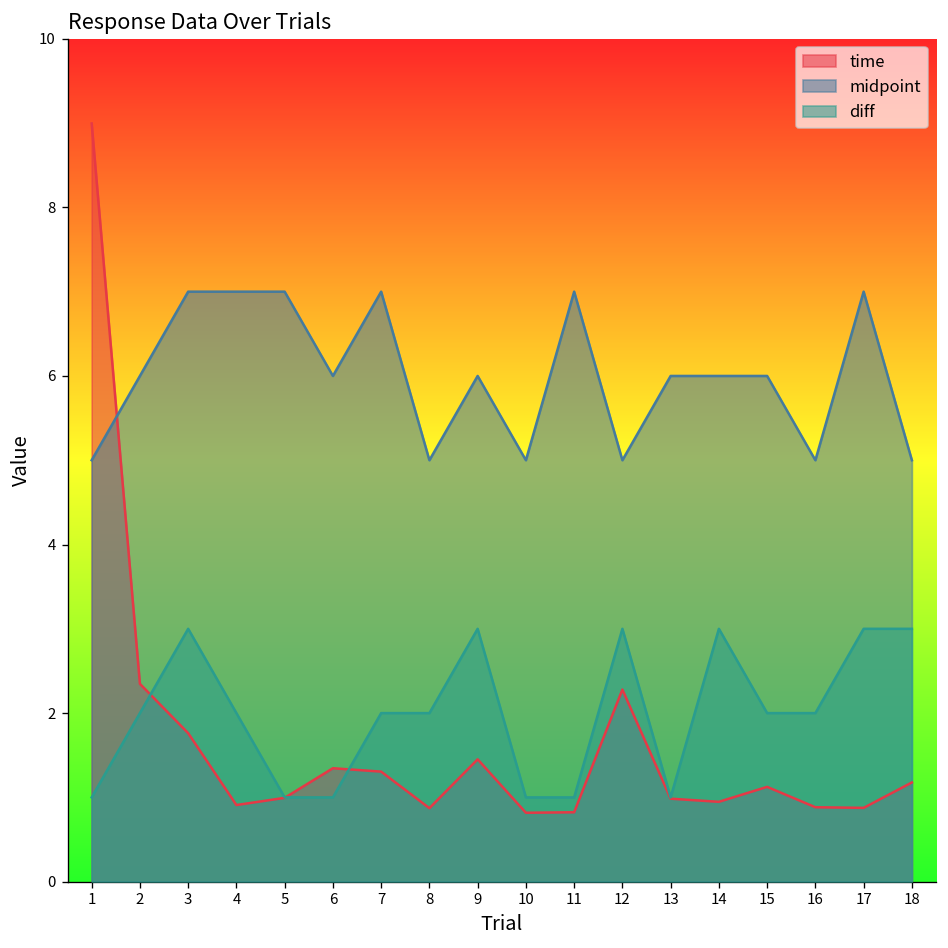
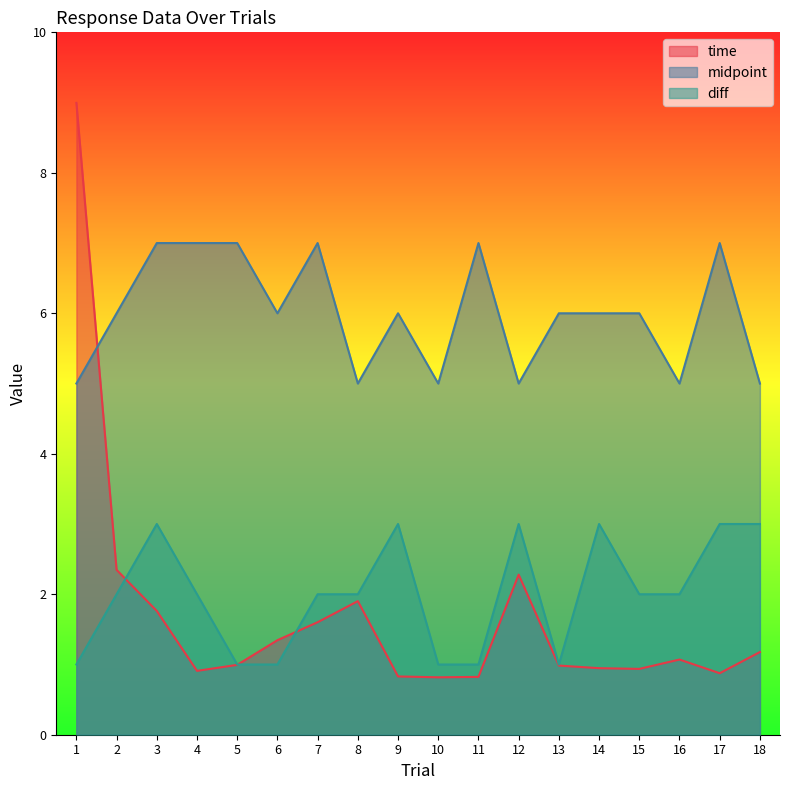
  {
    "time": {
      "1": 9.0,
      "2": 2.3,
      "3": 1.8,
      "4": 0.9,
      "6": 1.3,
-     "7": 1.3,
-     "8": 0.9,
-     "9": 1.5,
+     "7": 1.6,
+     "8": 1.9,
+     "9": 0.8,
      "10": 0.8,
      "11": 0.8,
      "12": 2.3,
      "14": 0.9,
-     "15": 1.1,
-     "16": 0.9,
+     "15": 0.9,
+     "16": 1.1,
      "17": 0.9,
      "18": 1.2
    }
  }
